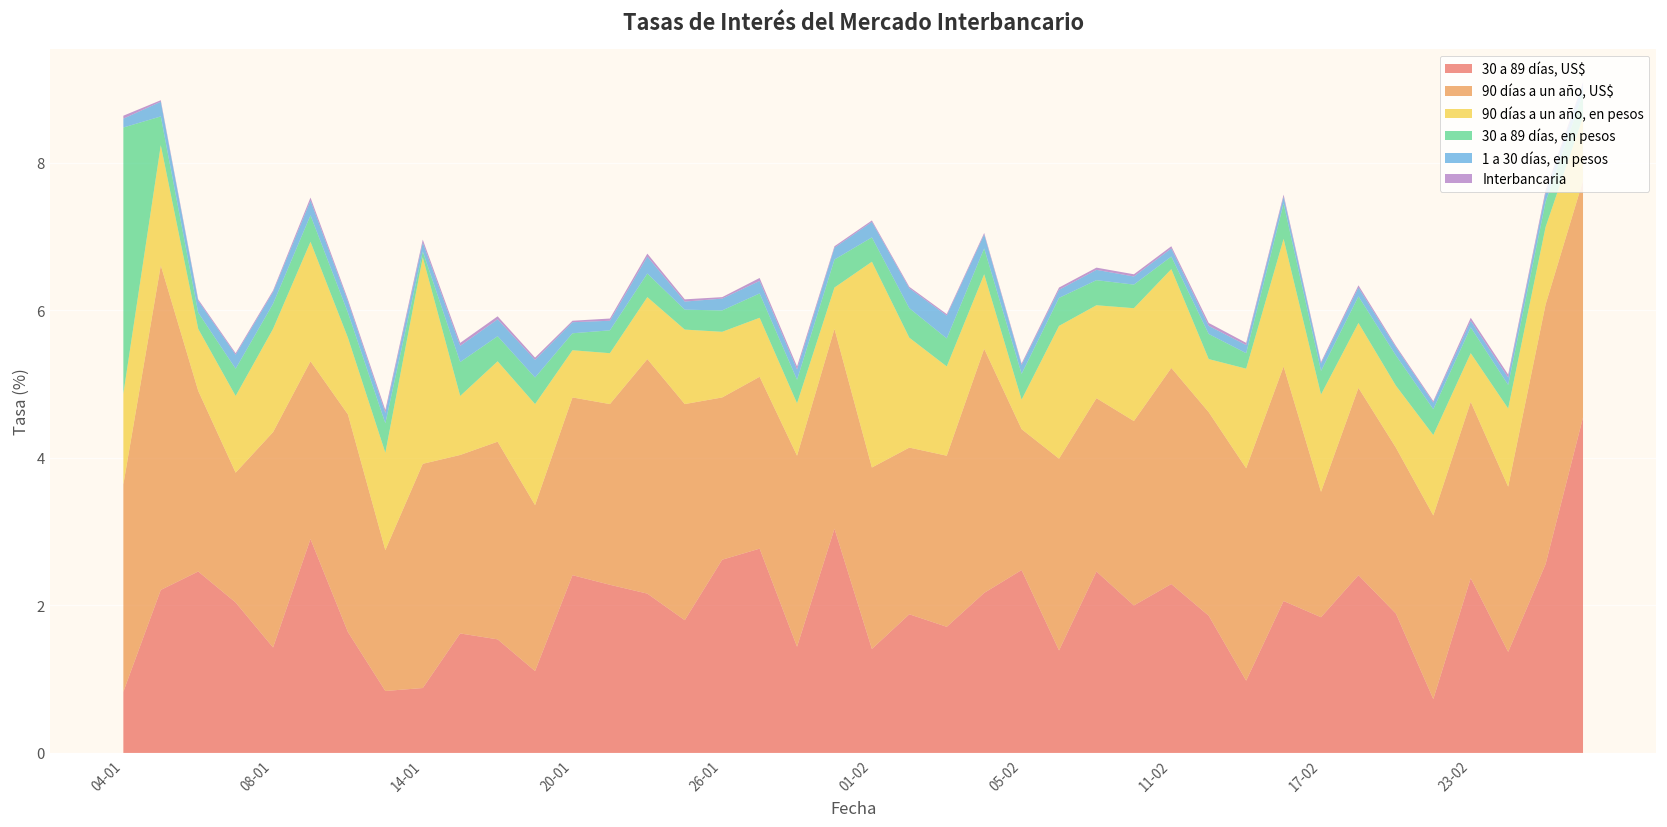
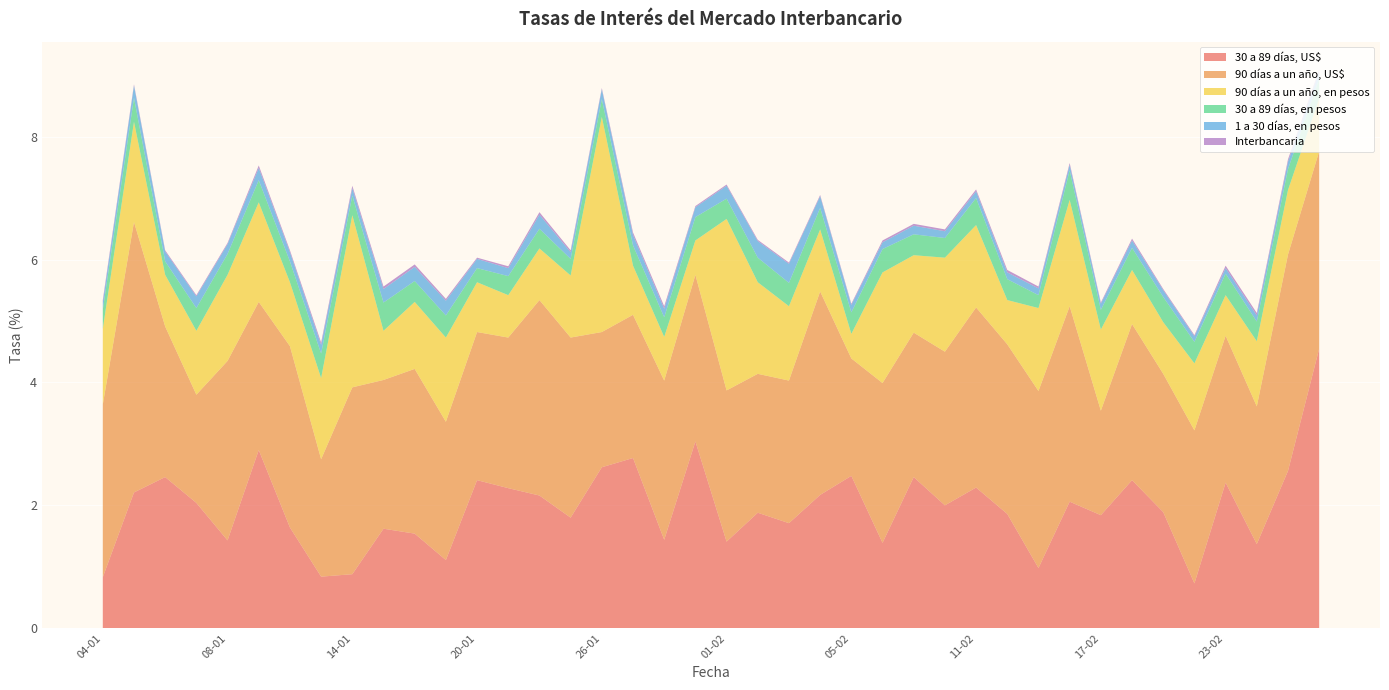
  {
    "90 días a un año, en pesos": {
      "04-01": 1.2,
      "08-01": 1.4,
      "14-01": 2.8,
-     "20-01": 0.6,
-     "26-01": 0.9,
+     "20-01": 0.8,
+     "26-01": 3.5,
      "01-02": 2.8,
      "05-02": 0.4,
      "11-02": 1.3,
      "17-02": 1.3,
      "23-02": 0.7
    },
    "30 a 89 días, en pesos": {
-     "04-01": 3.6,
+     "04-01": 0.3,
      "08-01": 0.3,
-     "14-01": 0.1,
+     "14-01": 0.3,
      "20-01": 0.2,
      "26-01": 0.3,
      "01-02": 0.3,
      "05-02": 0.3,
-     "11-02": 0.2,
+     "11-02": 0.4,
      "17-02": 0.3,
      "23-02": 0.3
    }
  }
